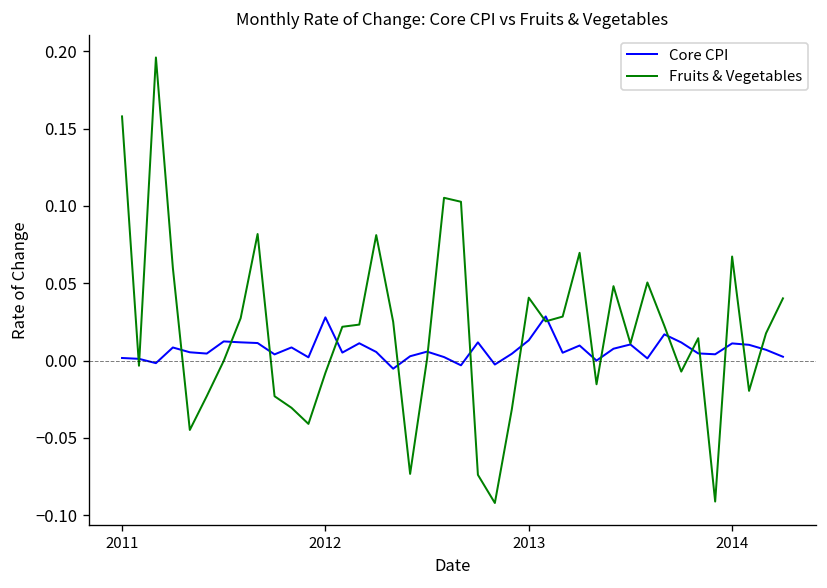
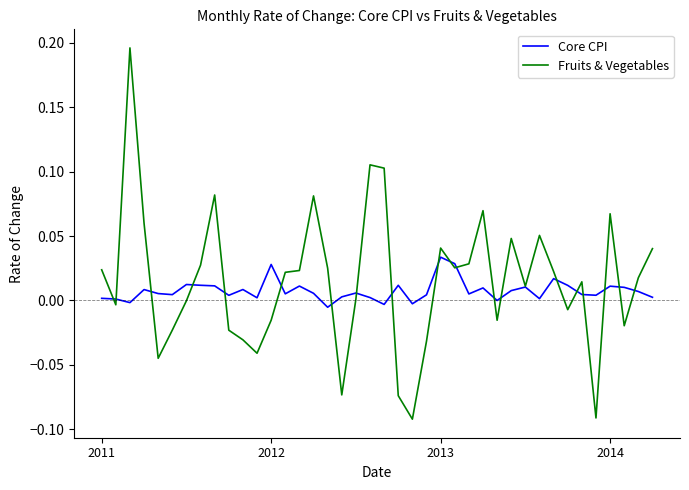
  {
    "Core CPI": {
      "2011": 0.002,
      "2012": 0.028,
-     "2013": 0.013,
+     "2013": 0.034,
      "2014": 0.011
    },
    "Fruits & Vegetables": {
-     "2011": 0.158,
-     "2012": -0.008,
+     "2011": 0.024,
+     "2012": -0.015,
      "2013": 0.041,
      "2014": 0.067
    }
  }
